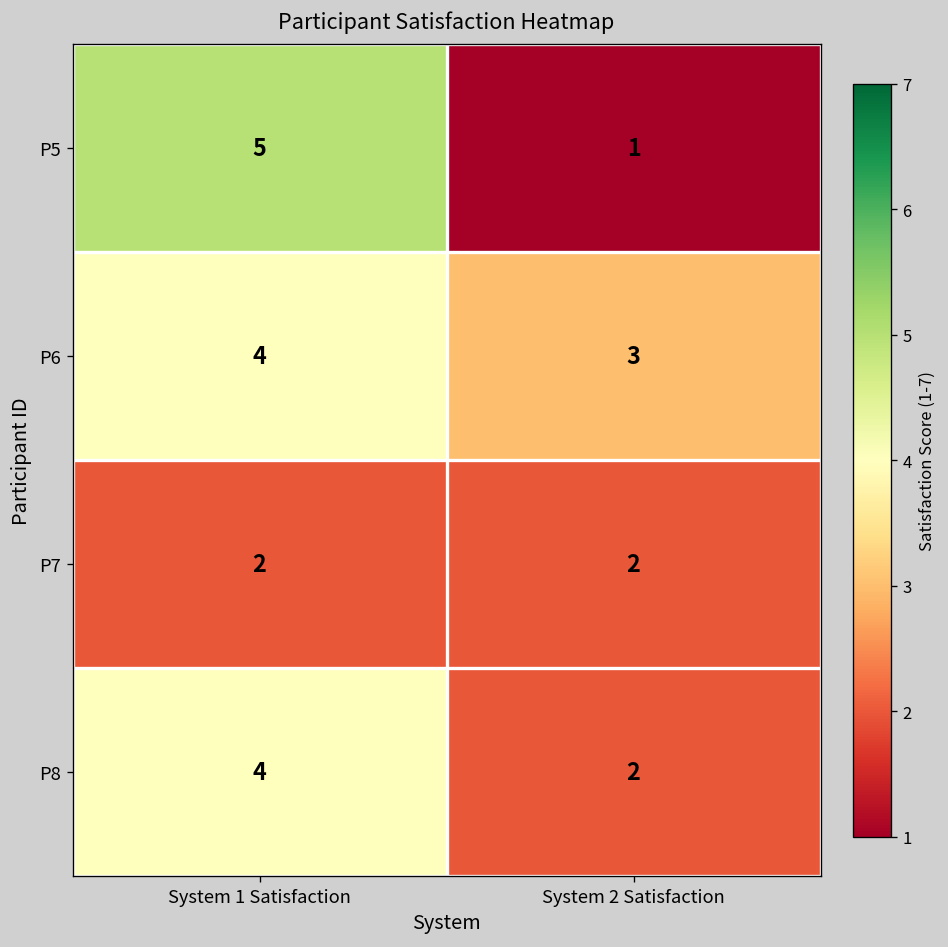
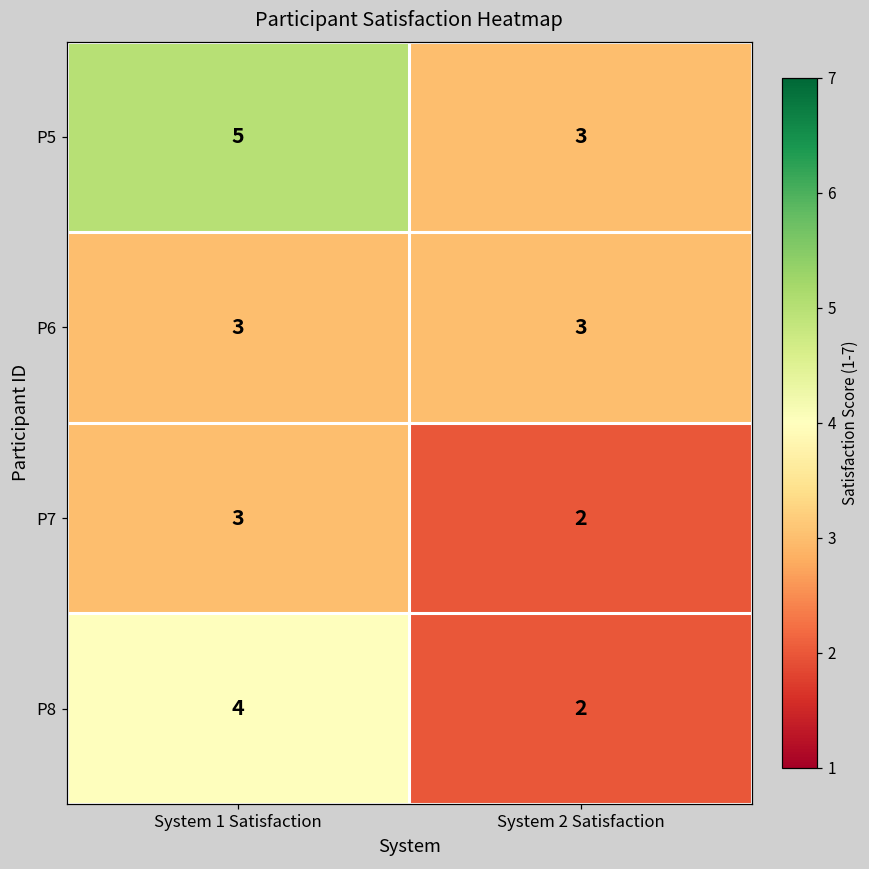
  {
    "P5": {
      "System 1 Satisfaction": 5,
-     "System 2 Satisfaction": 1
+     "System 2 Satisfaction": 3
    },
    "P6": {
-     "System 1 Satisfaction": 4,
+     "System 1 Satisfaction": 3,
      "System 2 Satisfaction": 3
    },
    "P7": {
-     "System 1 Satisfaction": 2,
+     "System 1 Satisfaction": 3,
      "System 2 Satisfaction": 2
    },
    "P8": {
      "System 1 Satisfaction": 4,
      "System 2 Satisfaction": 2
    }
  }
